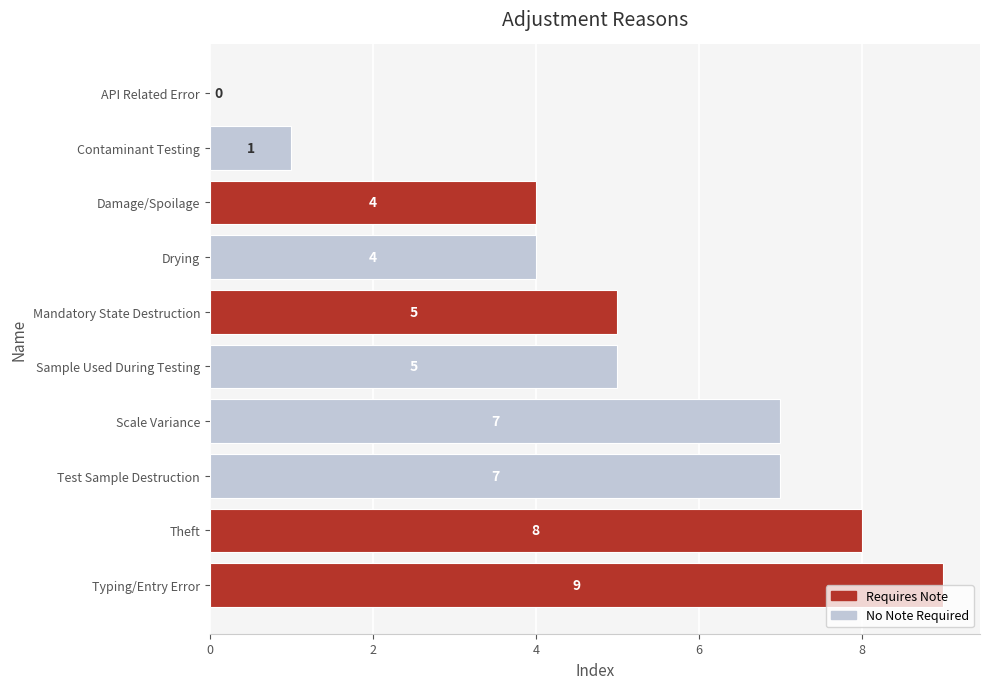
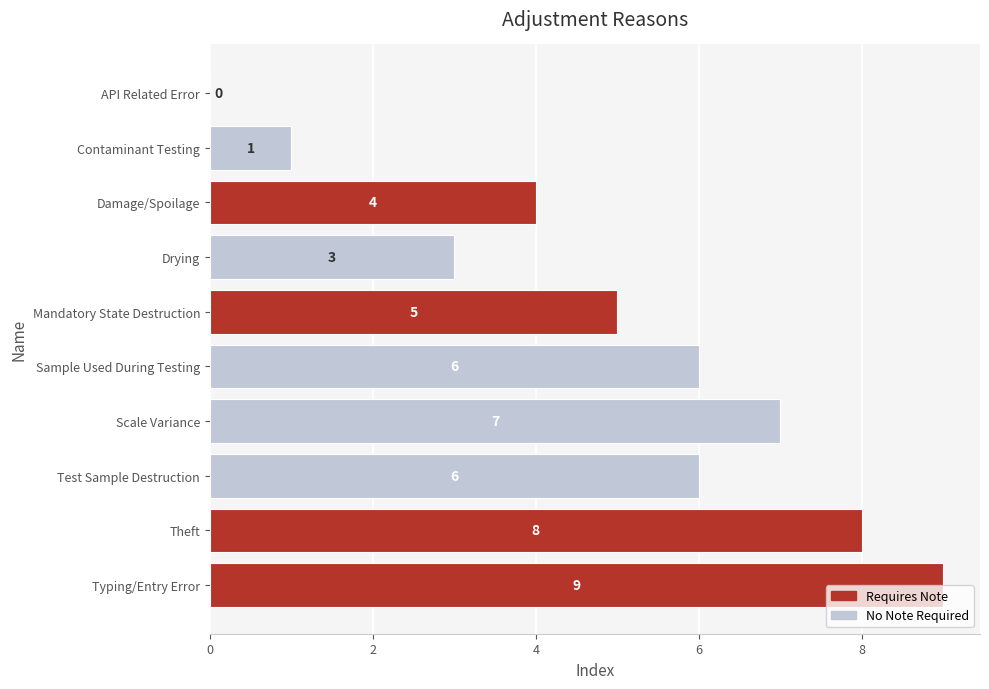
  {
    "API Related Error": 0,
    "Contaminant Testing": 1,
    "Damage/Spoilage": 4,
-   "Drying": 4,
+   "Drying": 3,
    "Mandatory State Destruction": 5,
-   "Sample Used During Testing": 5,
+   "Sample Used During Testing": 6,
    "Scale Variance": 7,
-   "Test Sample Destruction": 7,
+   "Test Sample Destruction": 6,
    "Theft": 8,
    "Typing/Entry Error": 9
  }
